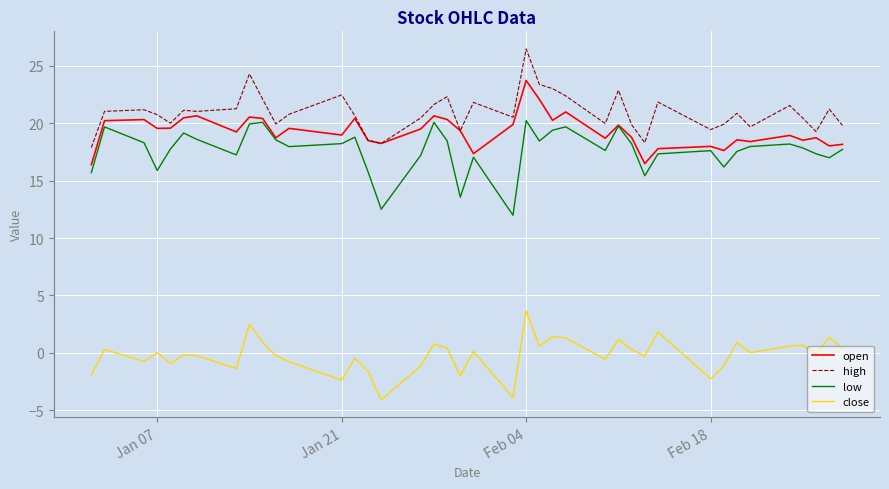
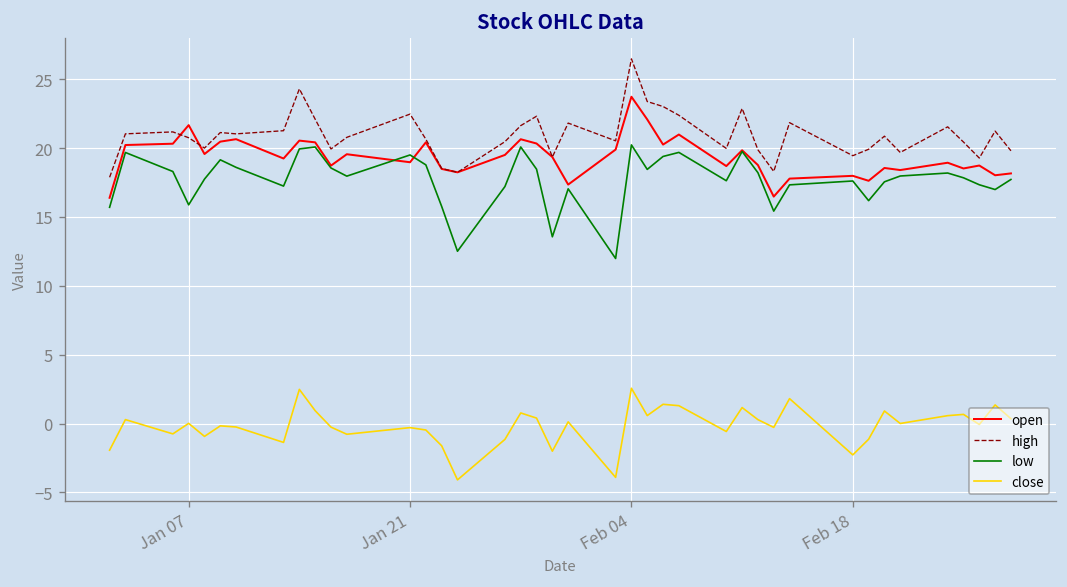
  {
    "open": {
-     "Jan 07": 19.5,
+     "Jan 07": 21.7,
      "Jan 21": 19.0,
      "Feb 04": 23.7,
      "Feb 18": 18.0
    },
    "high": {
      "Jan 07": 20.7,
      "Jan 21": 22.5,
      "Feb 04": 26.5,
      "Feb 18": 19.4
    },
    "low": {
      "Jan 07": 15.9,
-     "Jan 21": 18.2,
+     "Jan 21": 19.5,
      "Feb 04": 20.2,
      "Feb 18": 17.6
    },
    "close": {
      "Jan 07": 0.0,
-     "Jan 21": -2.4,
-     "Feb 04": 3.7,
+     "Jan 21": -0.3,
+     "Feb 04": 2.6,
      "Feb 18": -2.3
    }
  }
